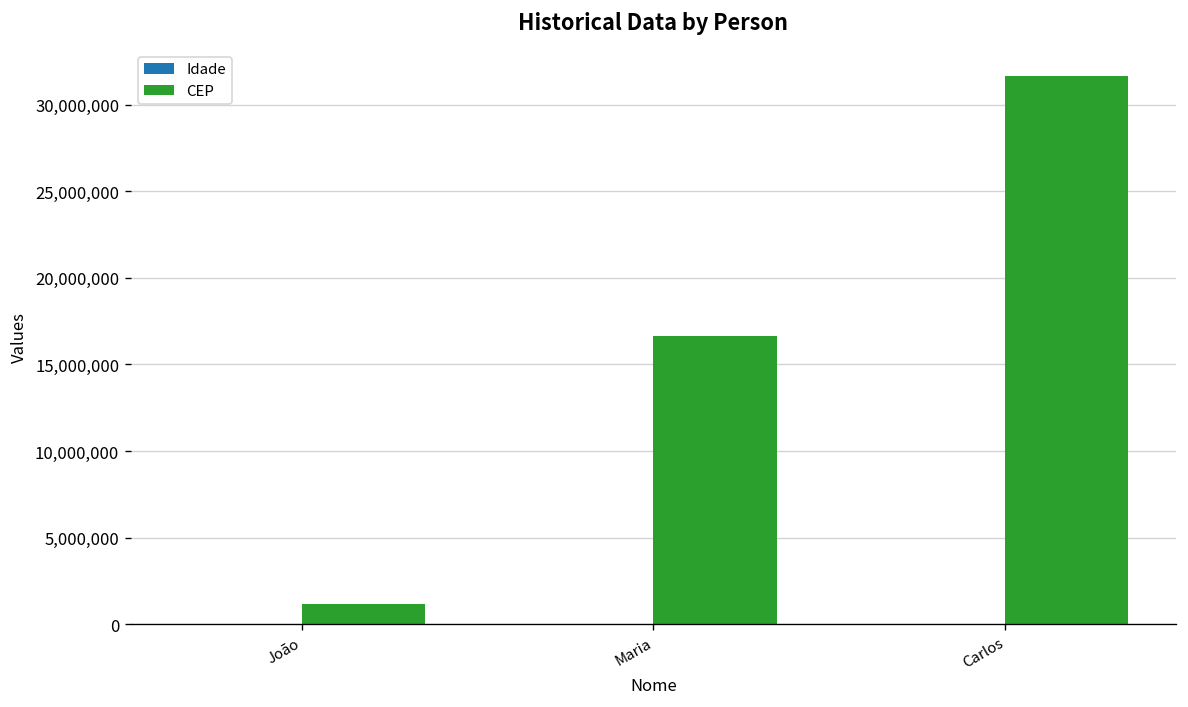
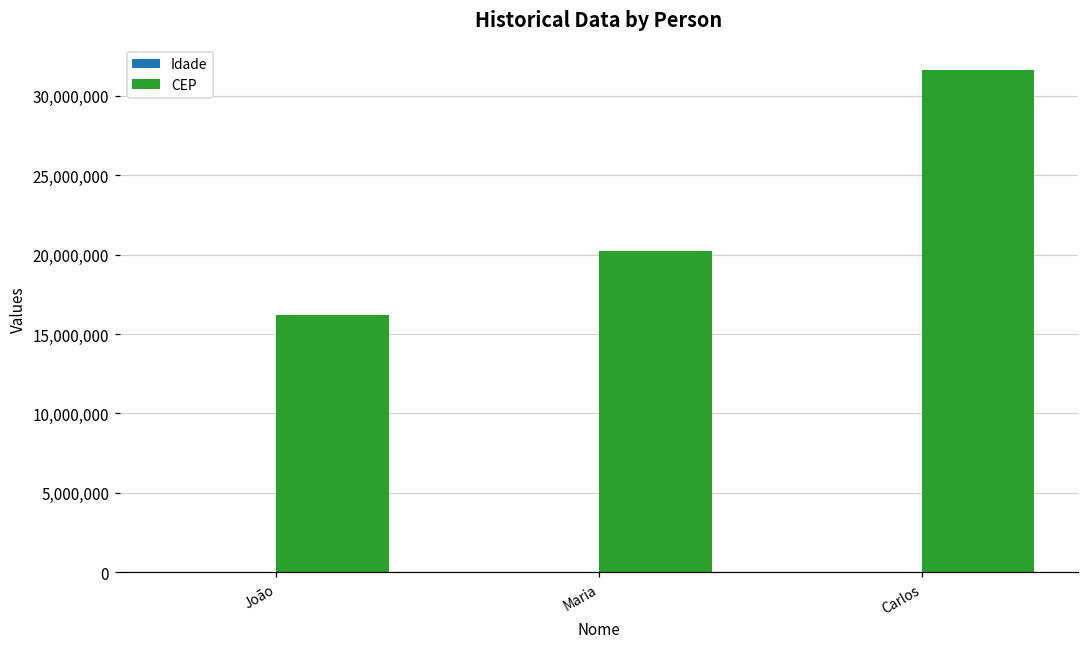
  {
    "CEP": {
-     "João": "1,200,000",
-     "Maria": "16,600,000",
+     "João": "16,200,000",
+     "Maria": "20,200,000",
      "Carlos": "31,600,000"
    }
  }
